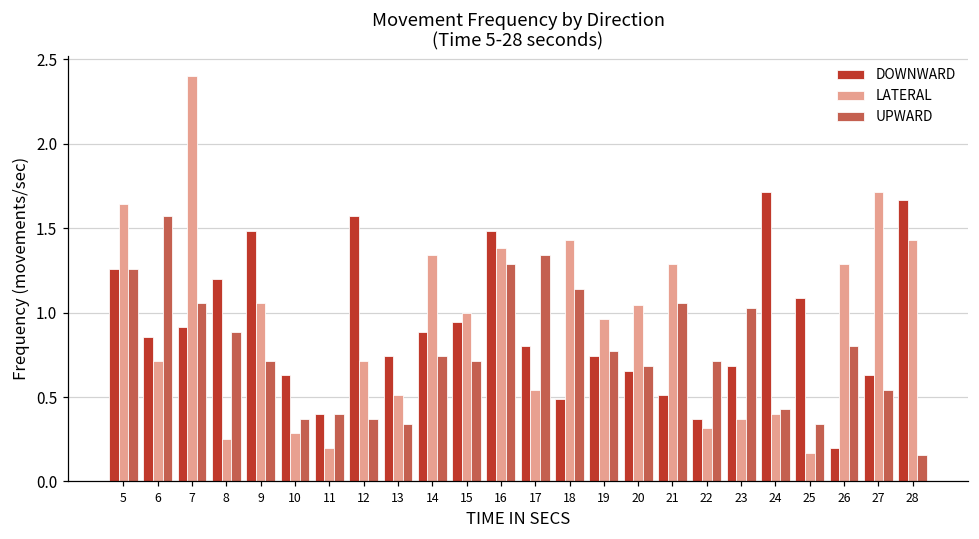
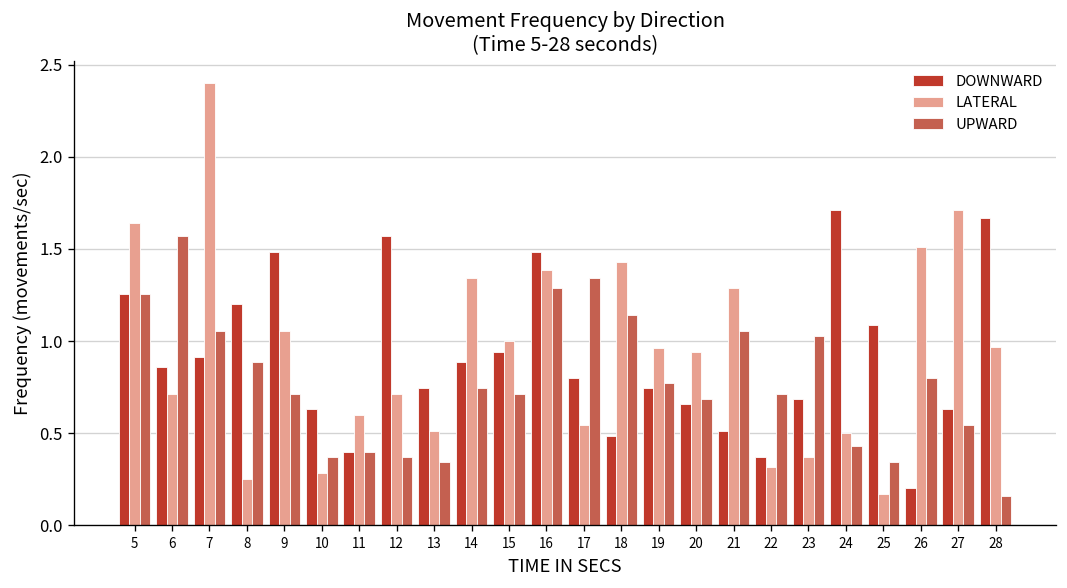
  {
    "LATERAL": {
      "5": 1.64,
      "6": 0.71,
      "7": 2.40,
      "8": 0.25,
      "9": 1.06,
      "10": 0.29,
-     "11": 0.2,
+     "11": 0.6,
      "12": 0.71,
      "13": 0.51,
      "14": 1.34,
      "15": 1.00,
      "16": 1.38,
      "17": 0.54,
      "18": 1.43,
      "19": 0.96,
-     "20": 1.05,
+     "20": 0.94,
      "21": 1.29,
      "22": 0.31,
      "23": 0.37,
-     "24": 0.4,
+     "24": 0.5,
      "25": 0.17,
-     "26": 1.29,
+     "26": 1.51,
      "27": 1.71,
-     "28": 1.43
+     "28": 0.97
    }
  }
